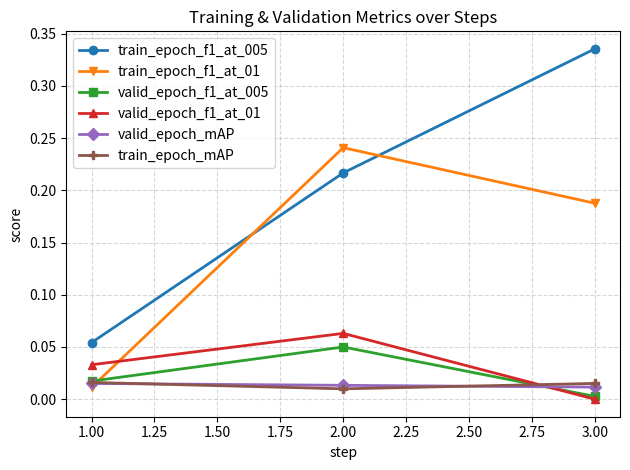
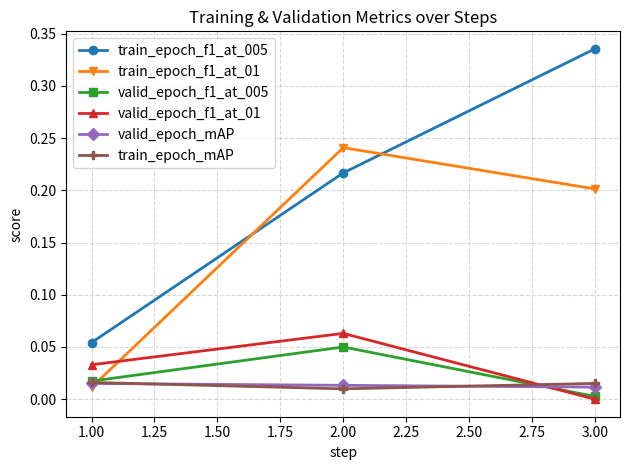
  {
    "train_epoch_f1_at_005": {
      "1.00": 0.054,
      "2.00": 0.217,
      "3.00": 0.335
    },
    "train_epoch_f1_at_01": {
      "1.00": 0.011,
      "2.00": 0.241,
-     "3.00": 0.188
+     "3.00": 0.201
    },
    "valid_epoch_f1_at_005": {
      "2.00": 0.050,
      "3.00": 0.003
    },
    "valid_epoch_f1_at_01": {
      "1.00": 0.033,
      "2.00": 0.063,
      "3.00": 0.000
    },
    "valid_epoch_mAP": {
      "2.00": 0.013,
      "3.00": 0.012
    },
    "train_epoch_mAP": {
      "2.00": 0.010,
      "3.00": 0.015
    }
  }
